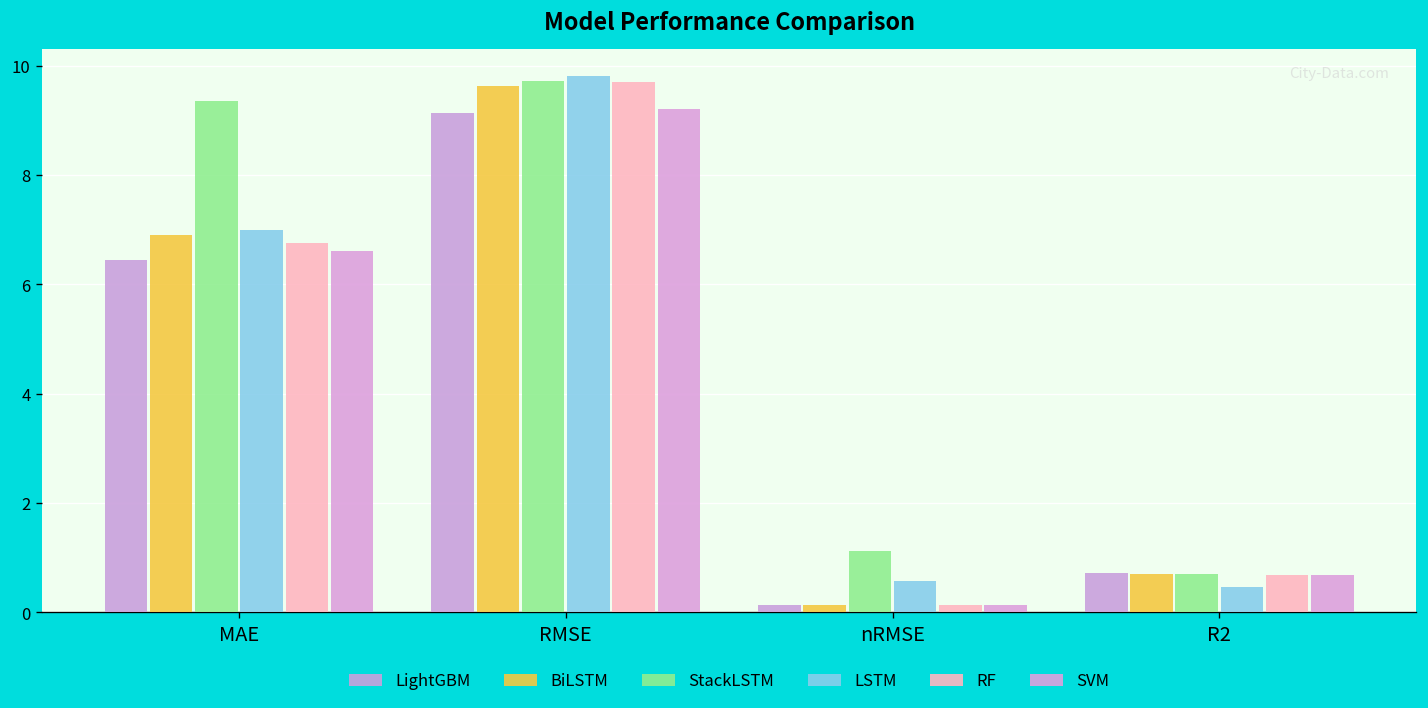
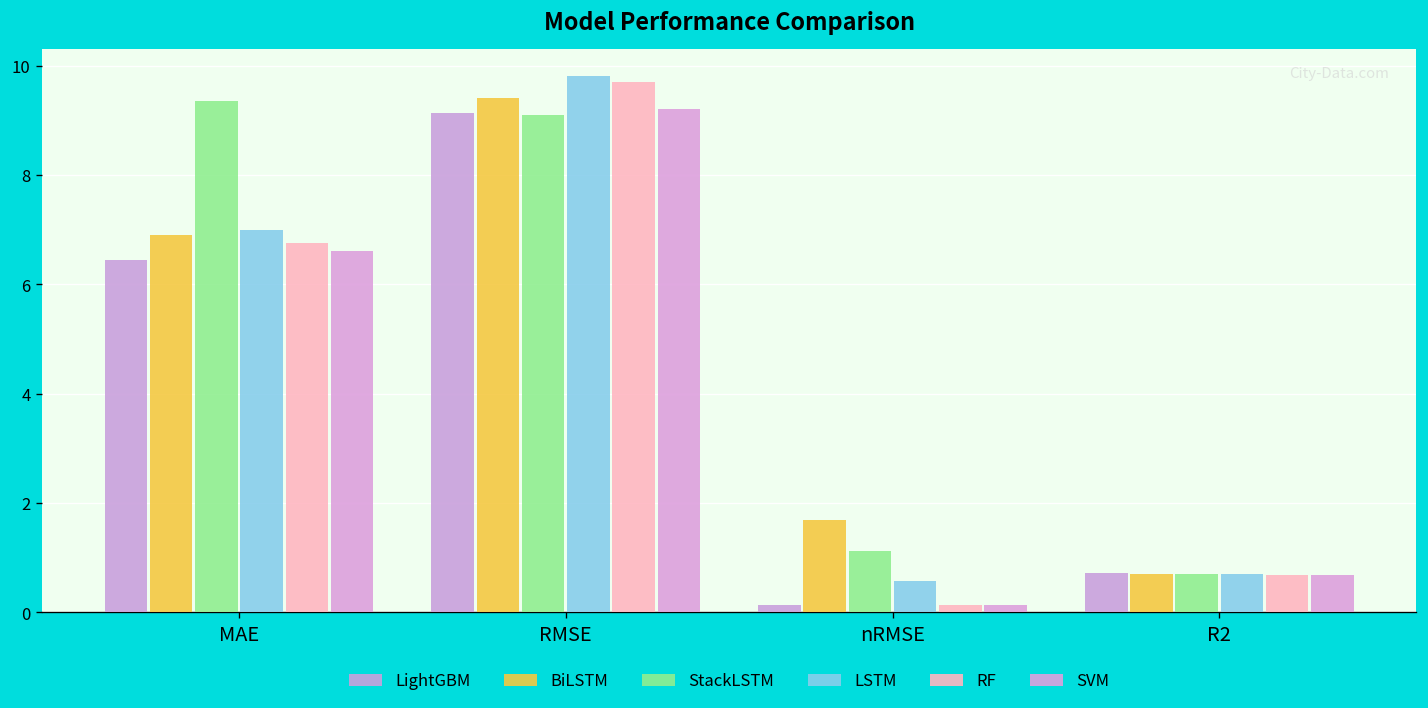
  {
    "BiLSTM": {
      "MAE": 6.9,
-     "RMSE": 9.6,
-     "nRMSE": 0.1,
+     "RMSE": 9.4,
+     "nRMSE": 1.7,
      "R2": 0.7
    },
    "StackLSTM": {
      "MAE": 9.4,
-     "RMSE": 9.7,
+     "RMSE": 9.1,
      "nRMSE": 1.1,
      "R2": 0.7
    },
    "LSTM": {
      "MAE": 7.0,
      "RMSE": 9.8,
      "nRMSE": 0.6,
-     "R2": 0.5
+     "R2": 0.7
    }
  }
